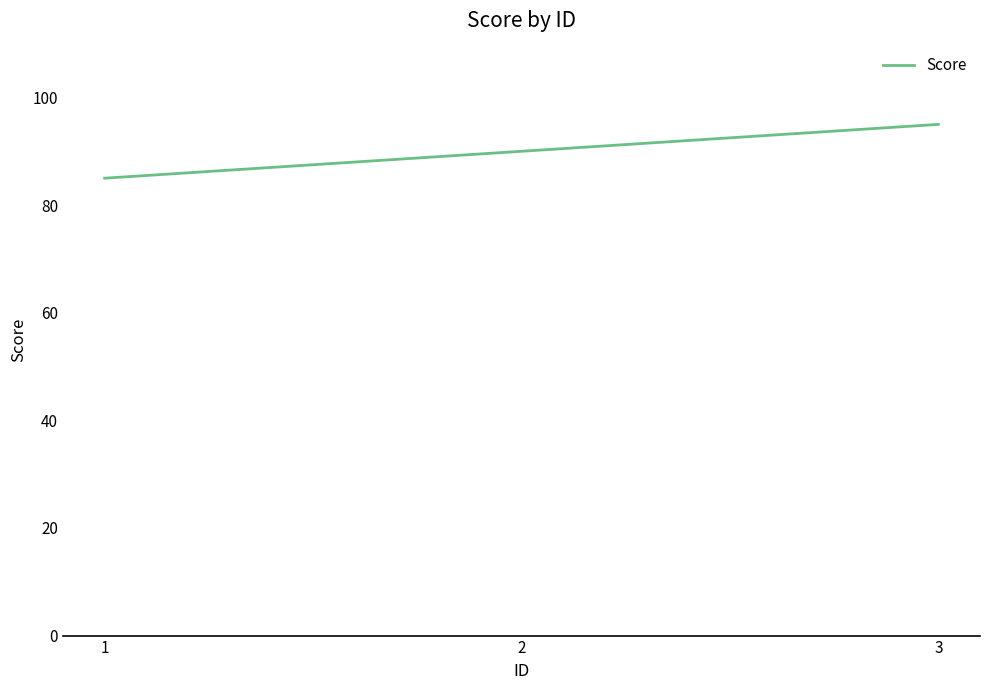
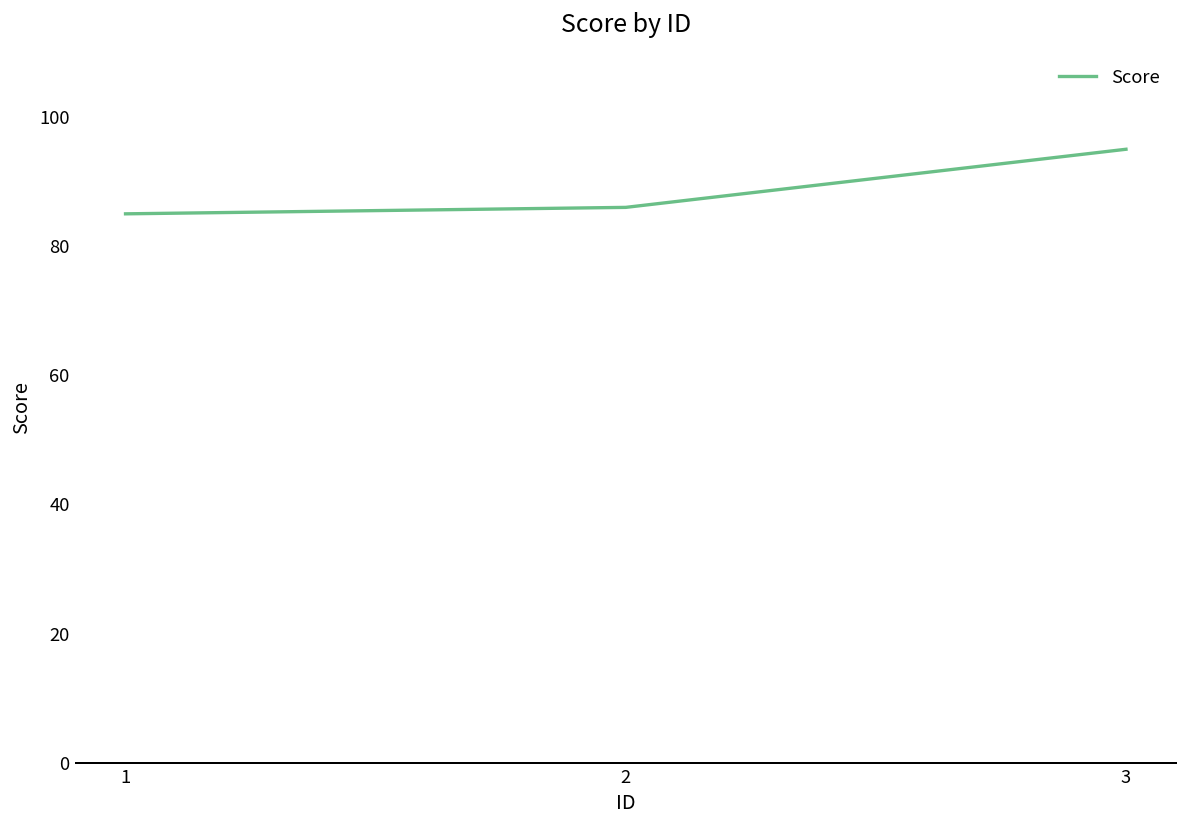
  {
    "1": 85,
-   "2": 90,
+   "2": 86,
    "3": 95
  }
